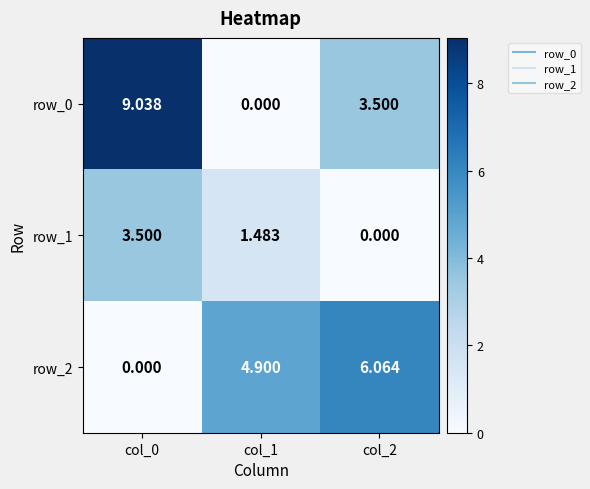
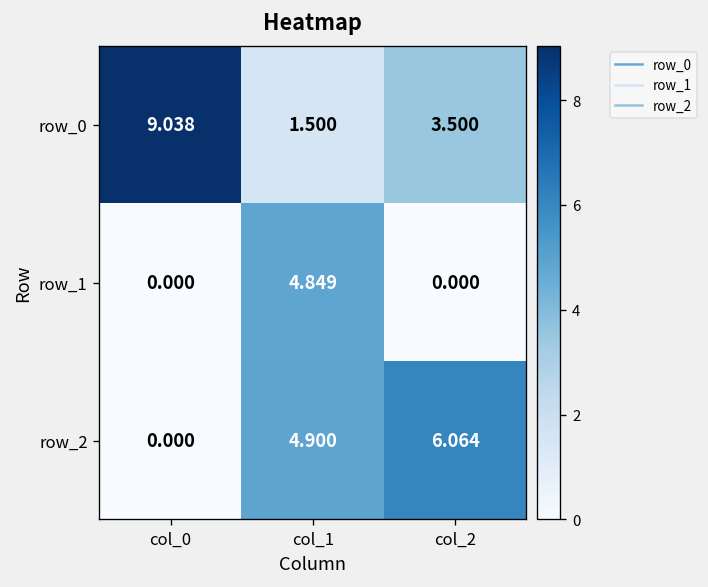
  {
    "row_0": {
      "col_0": 9.038,
-     "col_1": 0.000,
+     "col_1": 1.500,
      "col_2": 3.500
    },
    "row_1": {
-     "col_0": 3.500,
-     "col_1": 1.483,
+     "col_0": 0.000,
+     "col_1": 4.849,
      "col_2": 0.000
    },
    "row_2": {
      "col_0": 0.000,
      "col_1": 4.900,
      "col_2": 6.064
    }
  }
